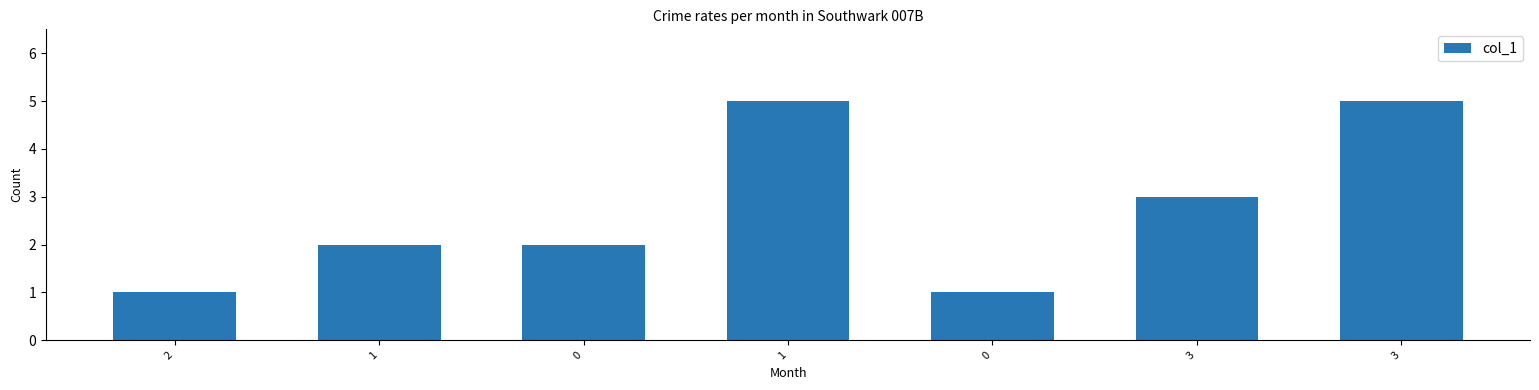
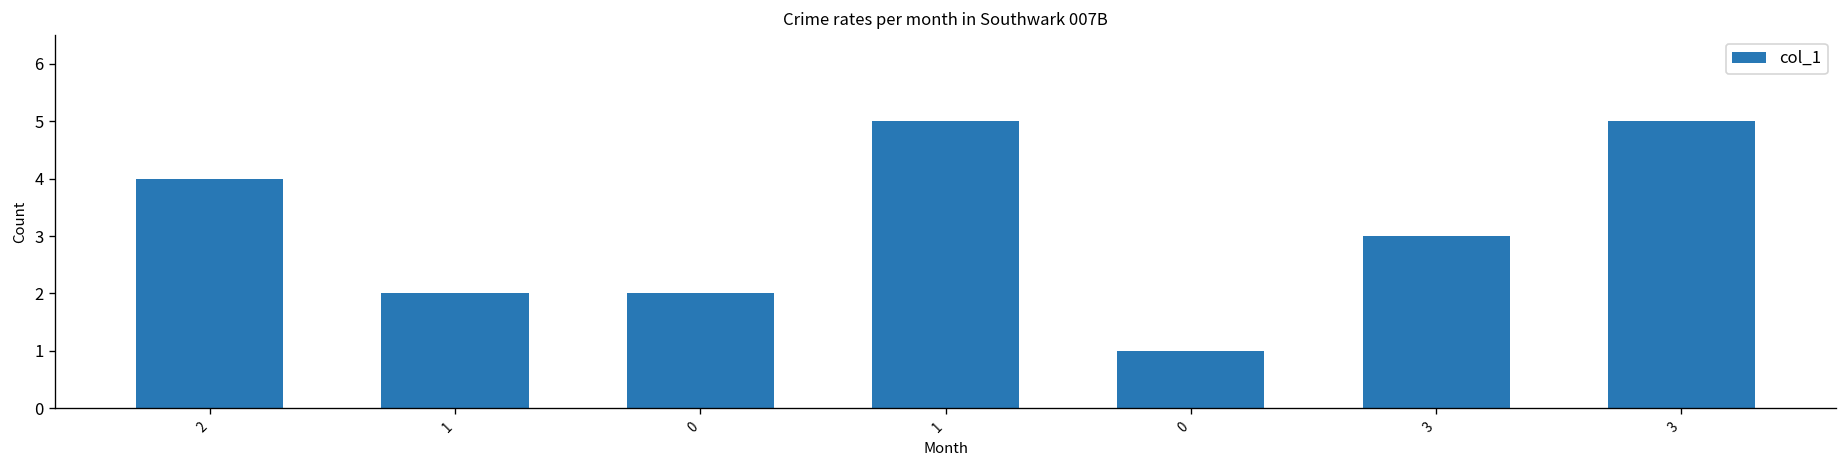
  {
-   "2": 1
+   "2": 4
  }
